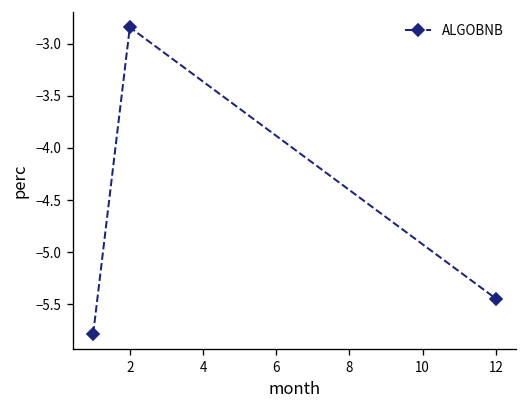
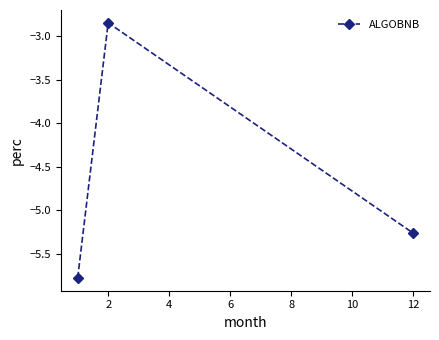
  {
    "2": -2.8,
-   "12": -5.4
+   "12": -5.3
  }
